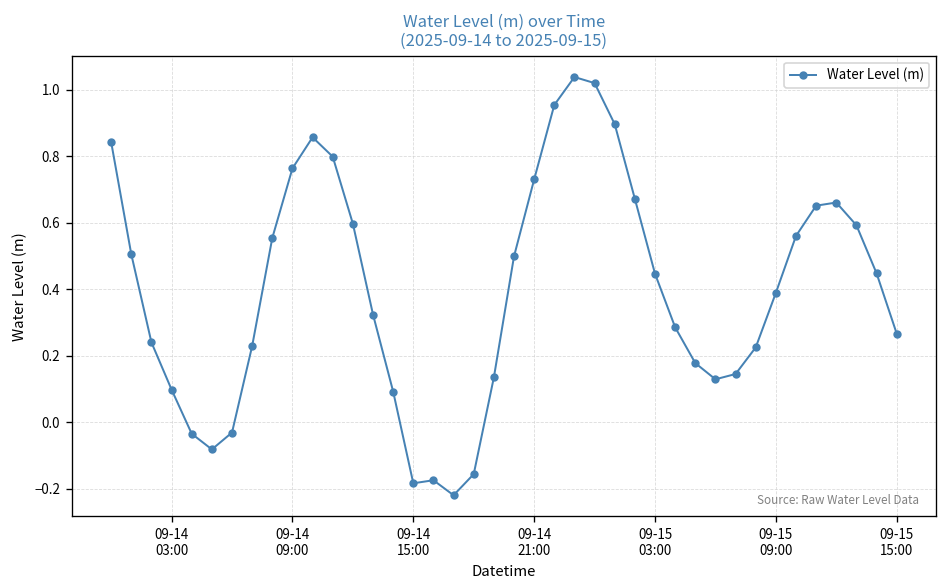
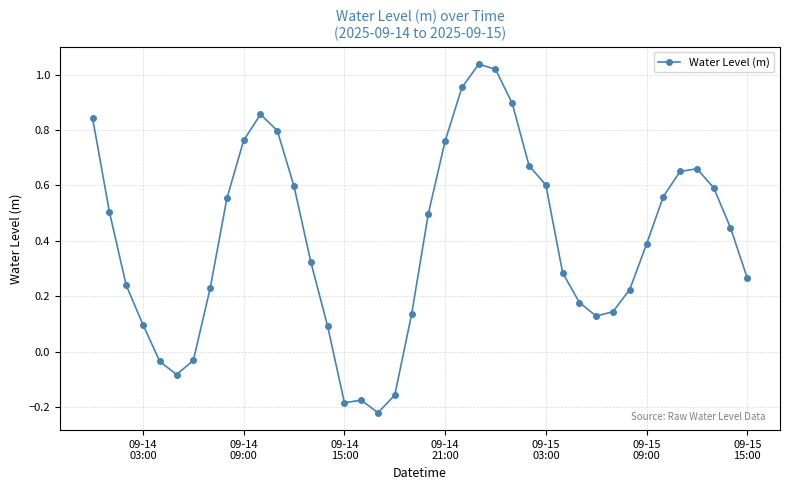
  {
    "09-14 03:00": 0.10,
    "09-14 09:00": 0.76,
    "09-14 15:00": -0.18,
-   "09-14 21:00": 0.73,
-   "09-15 03:00": 0.45,
+   "09-14 21:00": 0.76,
+   "09-15 03:00": 0.60,
    "09-15 09:00": 0.39,
    "09-15 15:00": 0.27
  }
